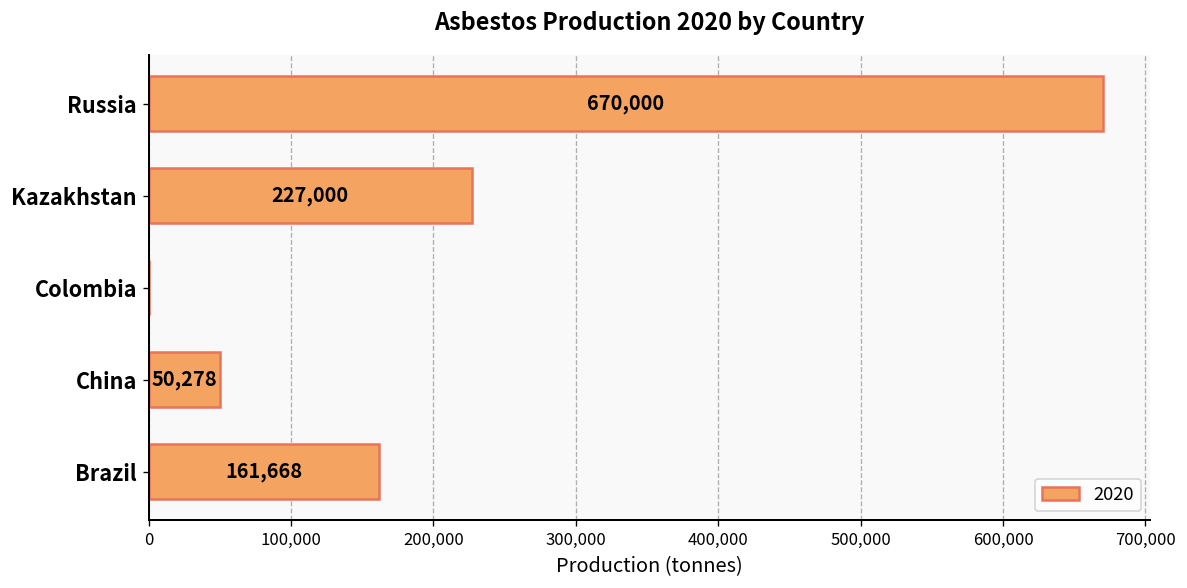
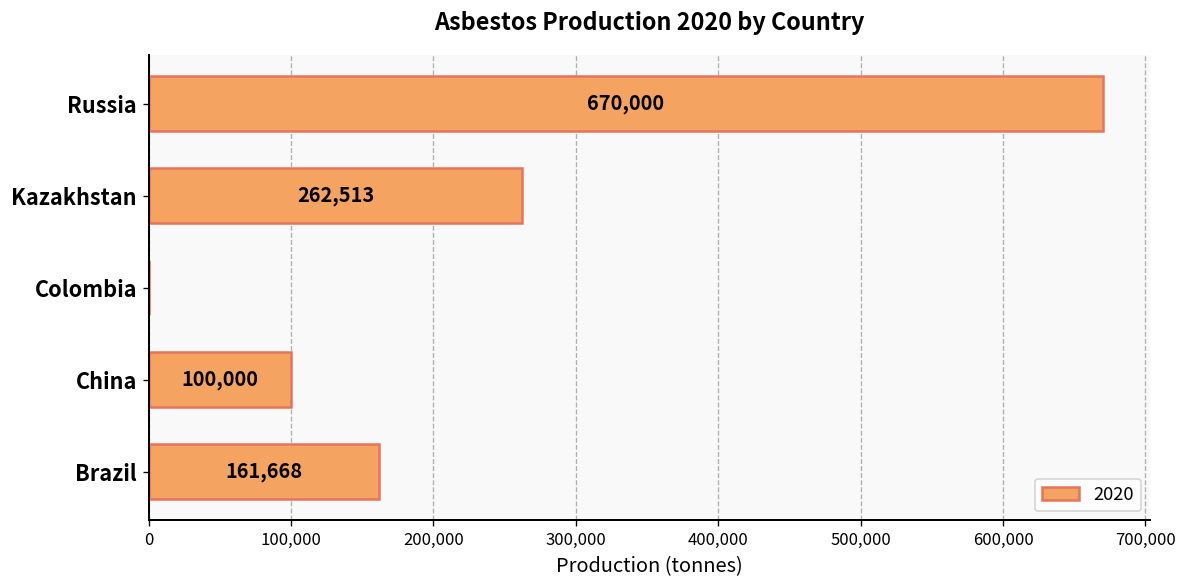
  {
    "Russia": "670,000",
-   "Kazakhstan": "227,000",
-   "China": "50,278",
+   "Kazakhstan": "262,513",
+   "China": "100,000",
    "Brazil": "161,668"
  }
